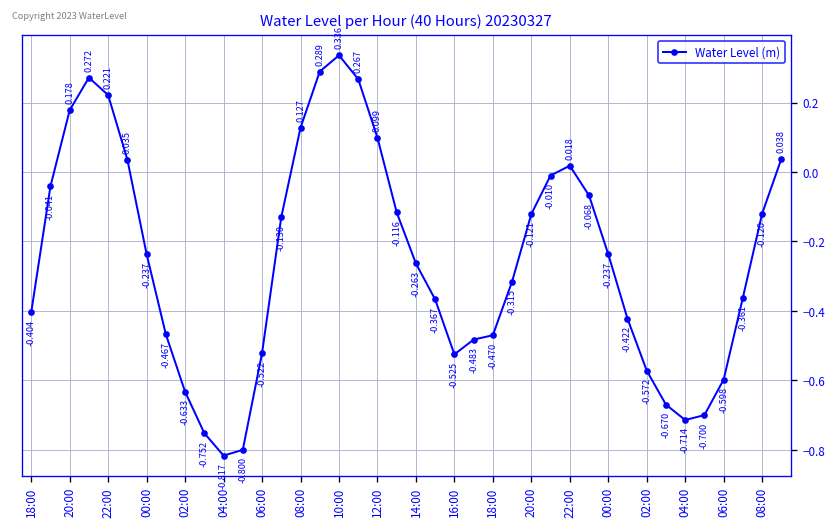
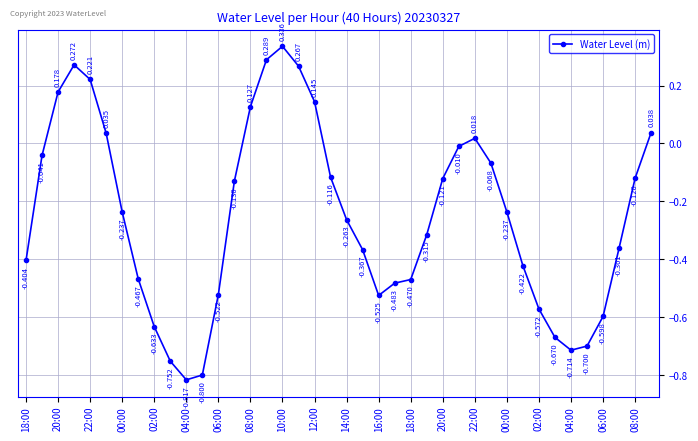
  {
    "10:00": 0.336,
-   "12:00": 0.099,
+   "12:00": 0.145,
    "14:00": -0.263,
    "16:00": -0.525
  }
